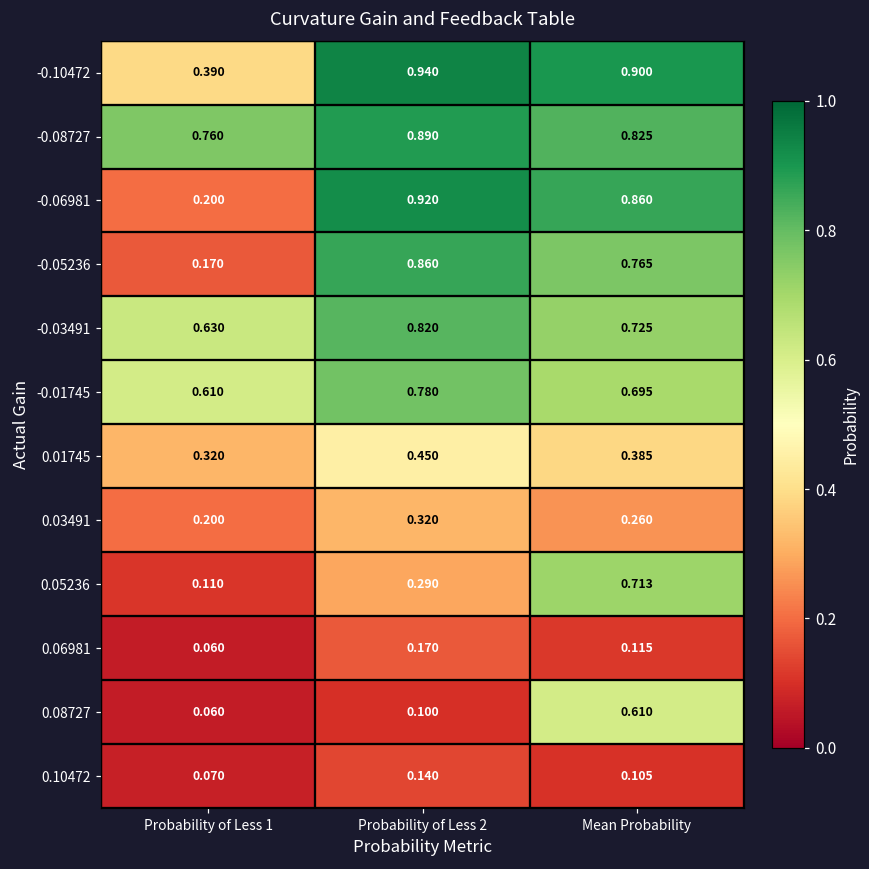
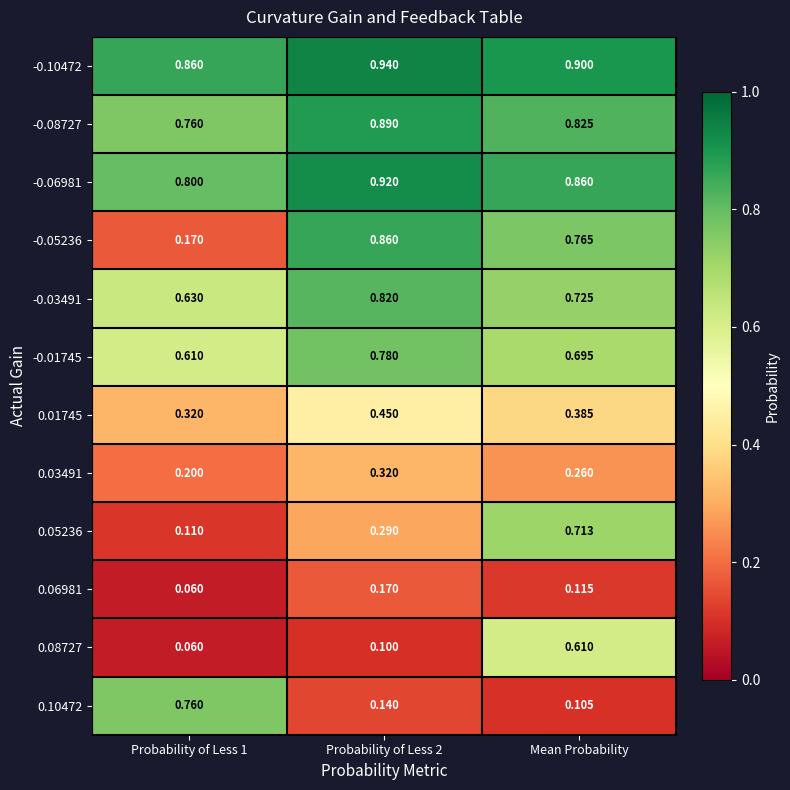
  {
    "-0.10472": {
-     "Probability of Less 1": 0.390,
+     "Probability of Less 1": 0.860,
      "Probability of Less 2": 0.940,
      "Mean Probability": 0.900
    },
    "-0.08727": {
      "Probability of Less 1": 0.760,
      "Probability of Less 2": 0.890,
      "Mean Probability": 0.825
    },
    "-0.06981": {
-     "Probability of Less 1": 0.200,
+     "Probability of Less 1": 0.800,
      "Probability of Less 2": 0.920,
      "Mean Probability": 0.860
    },
    "-0.05236": {
      "Probability of Less 1": 0.170,
      "Probability of Less 2": 0.860,
      "Mean Probability": 0.765
    },
    "-0.03491": {
      "Probability of Less 1": 0.630,
      "Probability of Less 2": 0.820,
      "Mean Probability": 0.725
    },
    "-0.01745": {
      "Probability of Less 1": 0.610,
      "Probability of Less 2": 0.780,
      "Mean Probability": 0.695
    },
    "0.01745": {
      "Probability of Less 1": 0.320,
      "Probability of Less 2": 0.450,
      "Mean Probability": 0.385
    },
    "0.03491": {
      "Probability of Less 1": 0.200,
      "Probability of Less 2": 0.320,
      "Mean Probability": 0.260
    },
    "0.05236": {
      "Probability of Less 1": 0.110,
      "Probability of Less 2": 0.290,
      "Mean Probability": 0.713
    },
    "0.06981": {
      "Probability of Less 1": 0.060,
      "Probability of Less 2": 0.170,
      "Mean Probability": 0.115
    },
    "0.08727": {
      "Probability of Less 1": 0.060,
      "Probability of Less 2": 0.100,
      "Mean Probability": 0.610
    },
    "0.10472": {
-     "Probability of Less 1": 0.070,
+     "Probability of Less 1": 0.760,
      "Probability of Less 2": 0.140,
      "Mean Probability": 0.105
    }
  }
